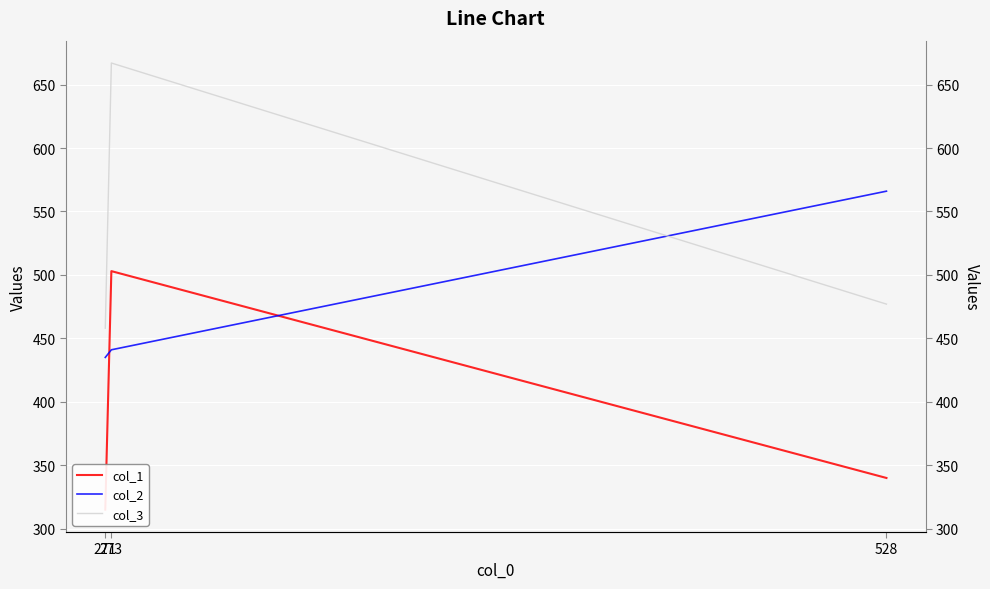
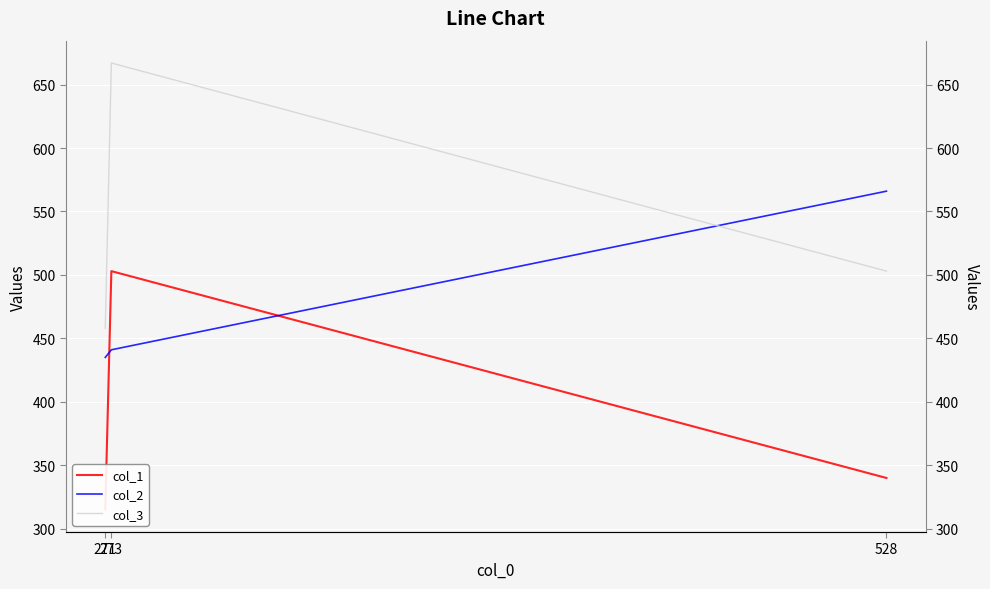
  {
    "col_1": {
      "528": 340
    },
    "col_2": {
      "528": 566
    },
    "col_3": {
-     "528": 477
+     "528": 503
    }
  }
